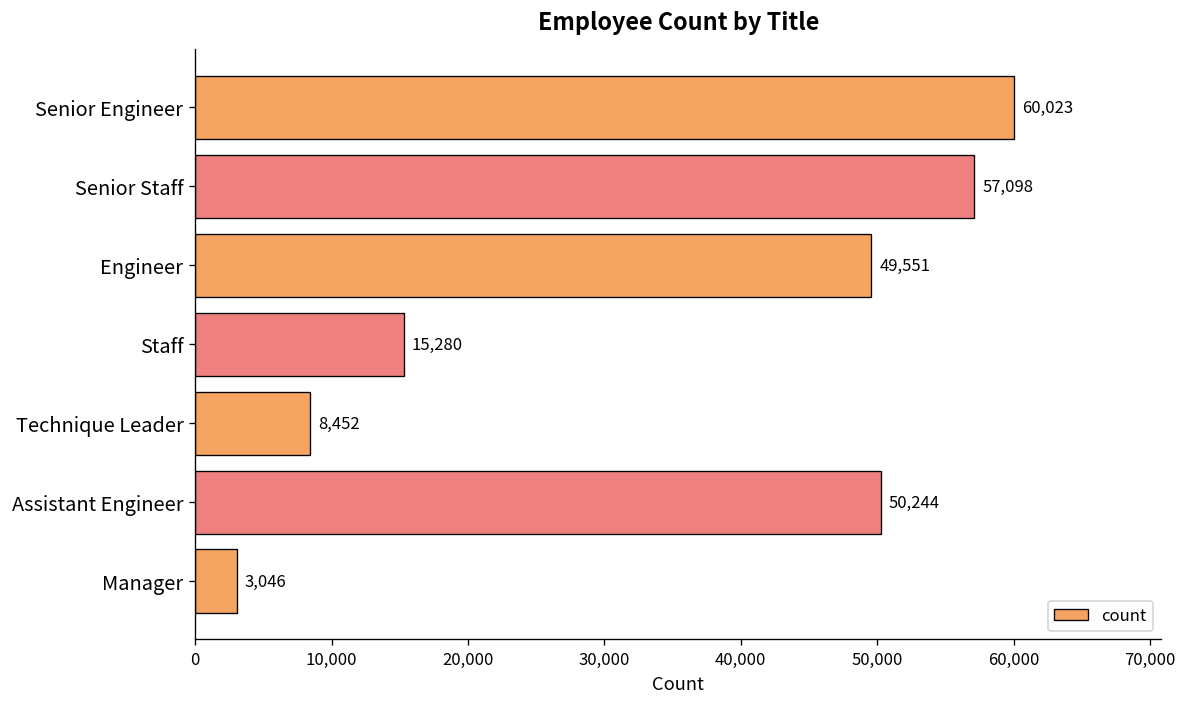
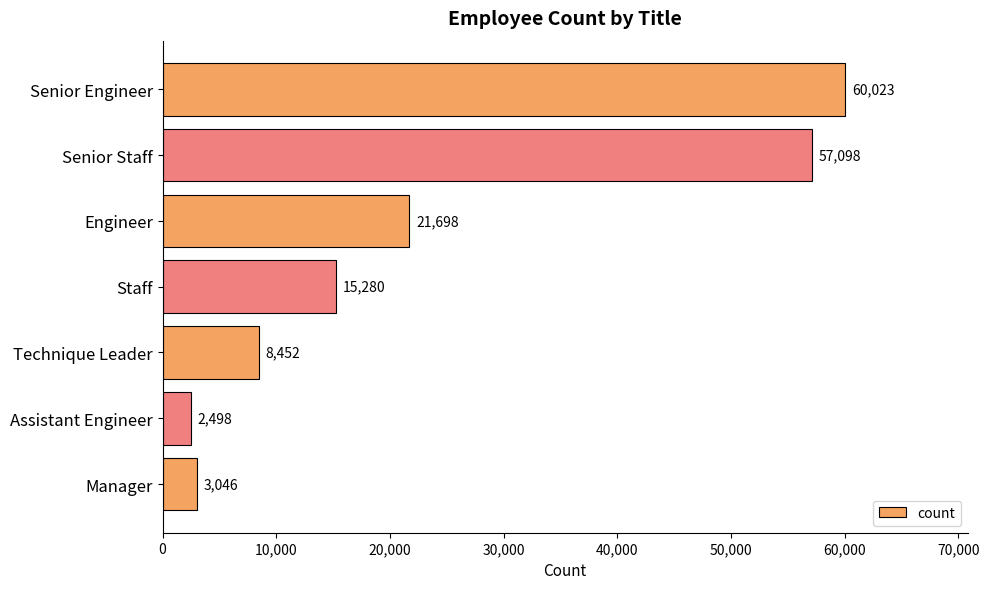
  {
    "Senior Engineer": "60,023",
    "Senior Staff": "57,098",
-   "Engineer": "49,551",
+   "Engineer": "21,698",
    "Staff": "15,280",
    "Technique Leader": "8,452",
-   "Assistant Engineer": "50,244",
+   "Assistant Engineer": "2,498",
    "Manager": "3,046"
  }
